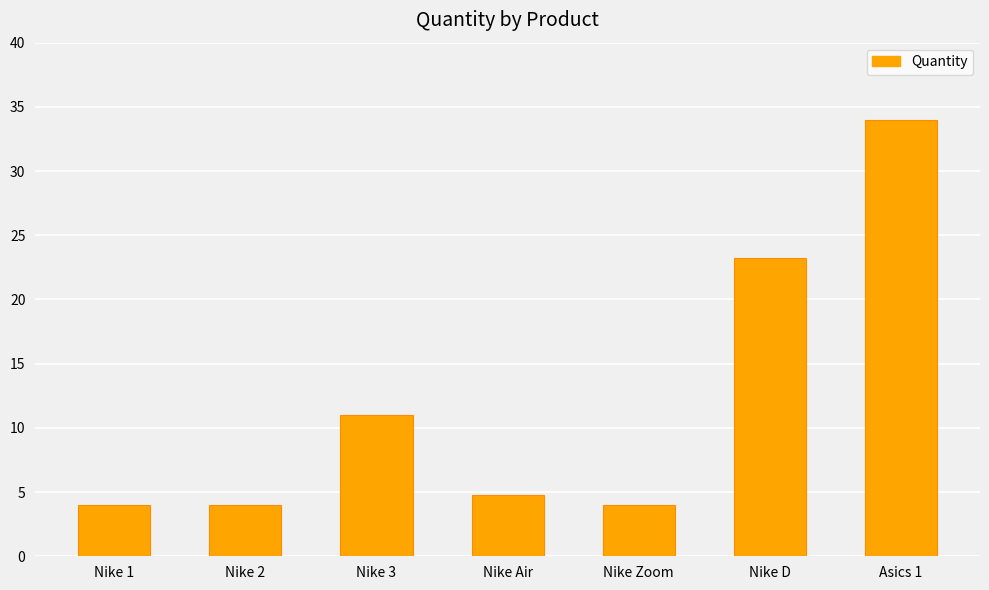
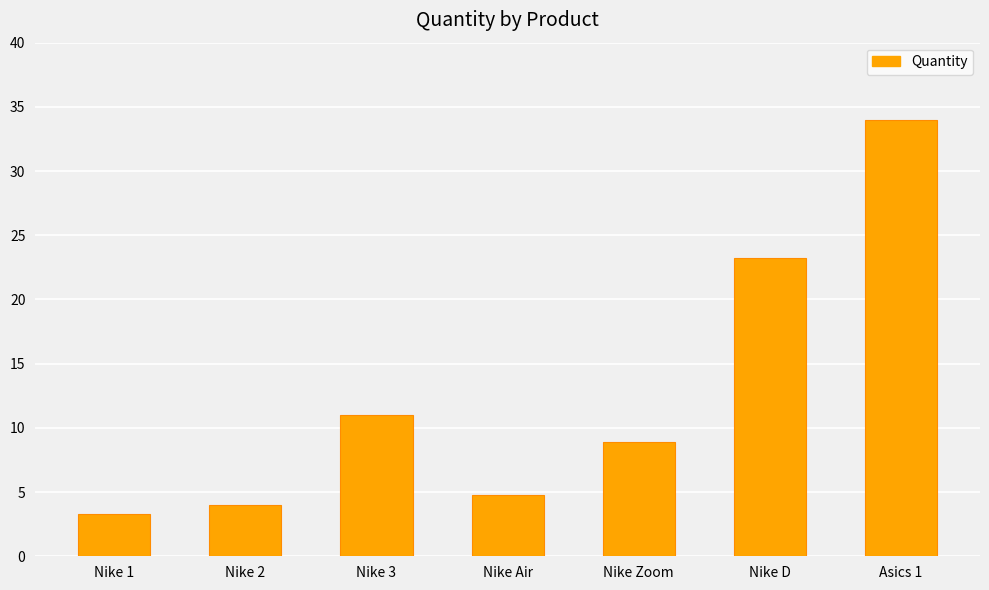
  {
-   "Nike 1": 4.0,
+   "Nike 1": 3.3,
    "Nike 2": 4.0,
    "Nike 3": 11.0,
    "Nike Air": 4.8,
-   "Nike Zoom": 4.0,
+   "Nike Zoom": 8.9,
    "Nike D": 23.2,
    "Asics 1": 34.0
  }
